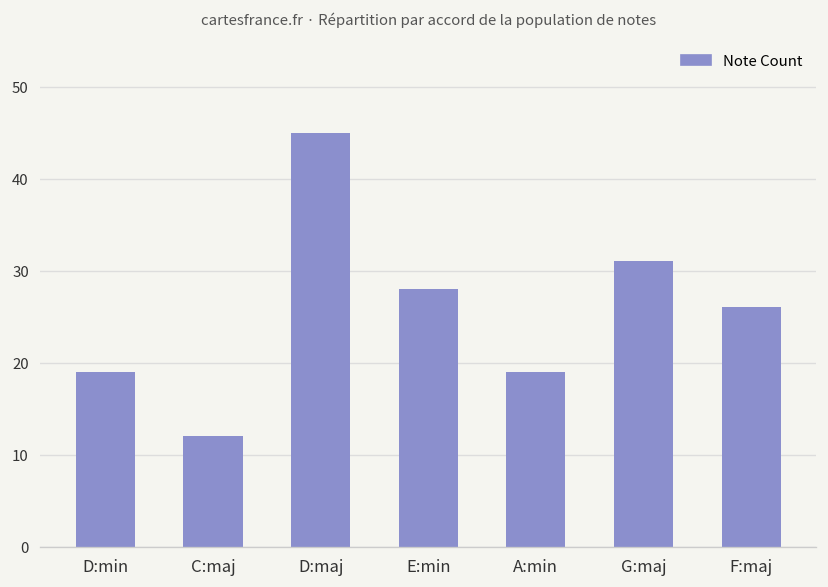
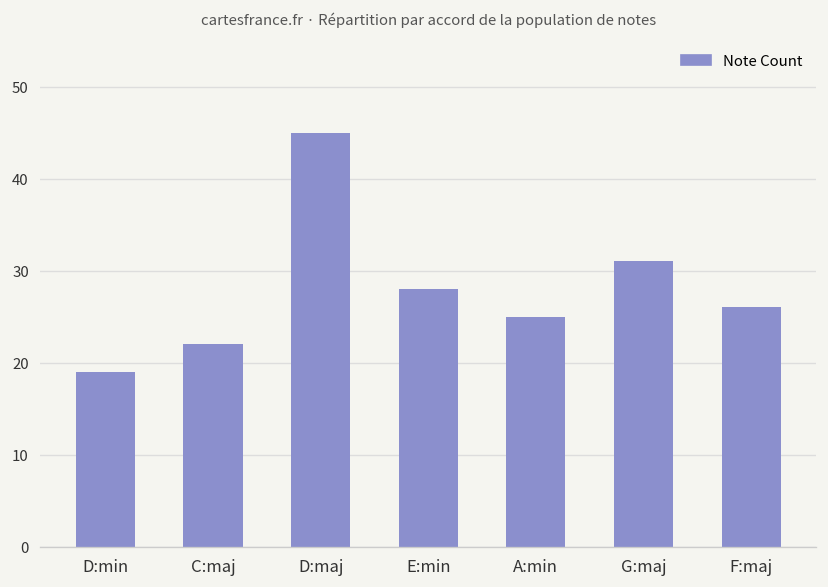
  {
    "D:min": 19,
-   "C:maj": 12,
+   "C:maj": 22,
    "D:maj": 45,
    "E:min": 28,
-   "A:min": 19,
+   "A:min": 25,
    "G:maj": 31,
    "F:maj": 26
  }
